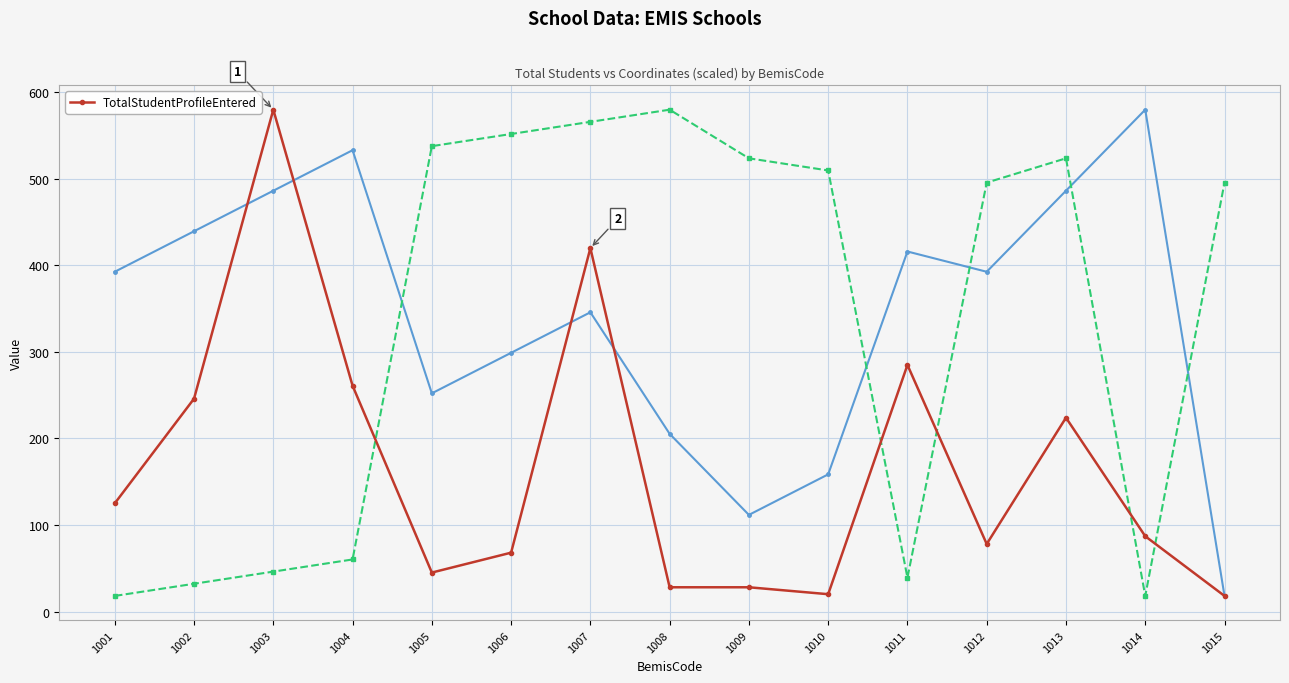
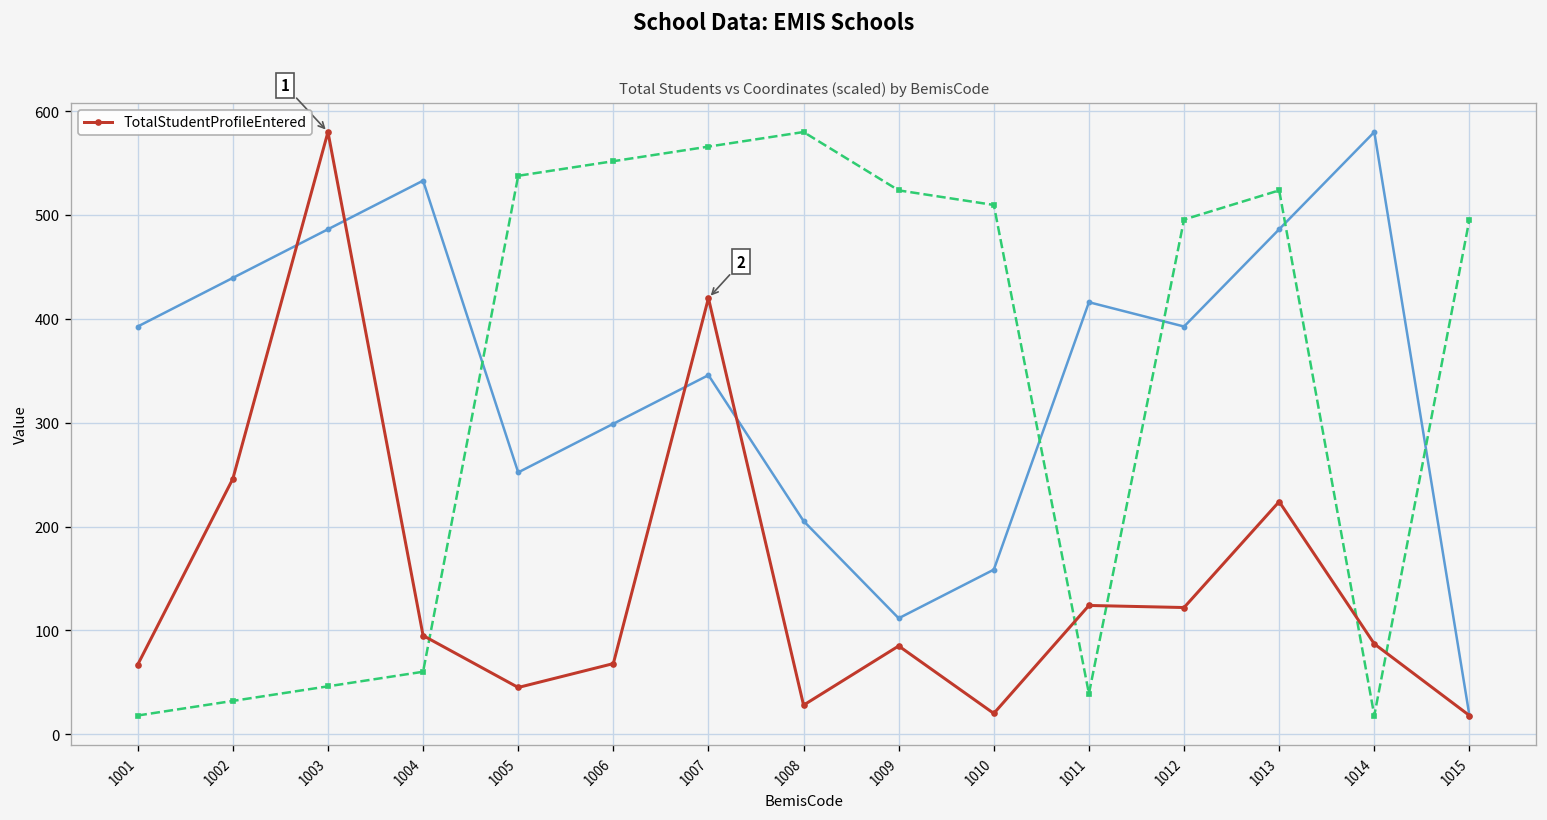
  {
    "TotalStudentProfileEntered": {
-     "1001": 130,
+     "1001": 70,
      "1002": 250,
-     "1004": 260,
+     "1004": 100,
      "1005": 50,
      "1006": 70,
      "1008": 30,
-     "1009": 30,
+     "1009": 90,
      "1010": 20,
-     "1011": 290,
-     "1012": 80,
+     "1011": 120,
+     "1012": 120,
      "1013": 220,
      "1014": 90
    }
  }
